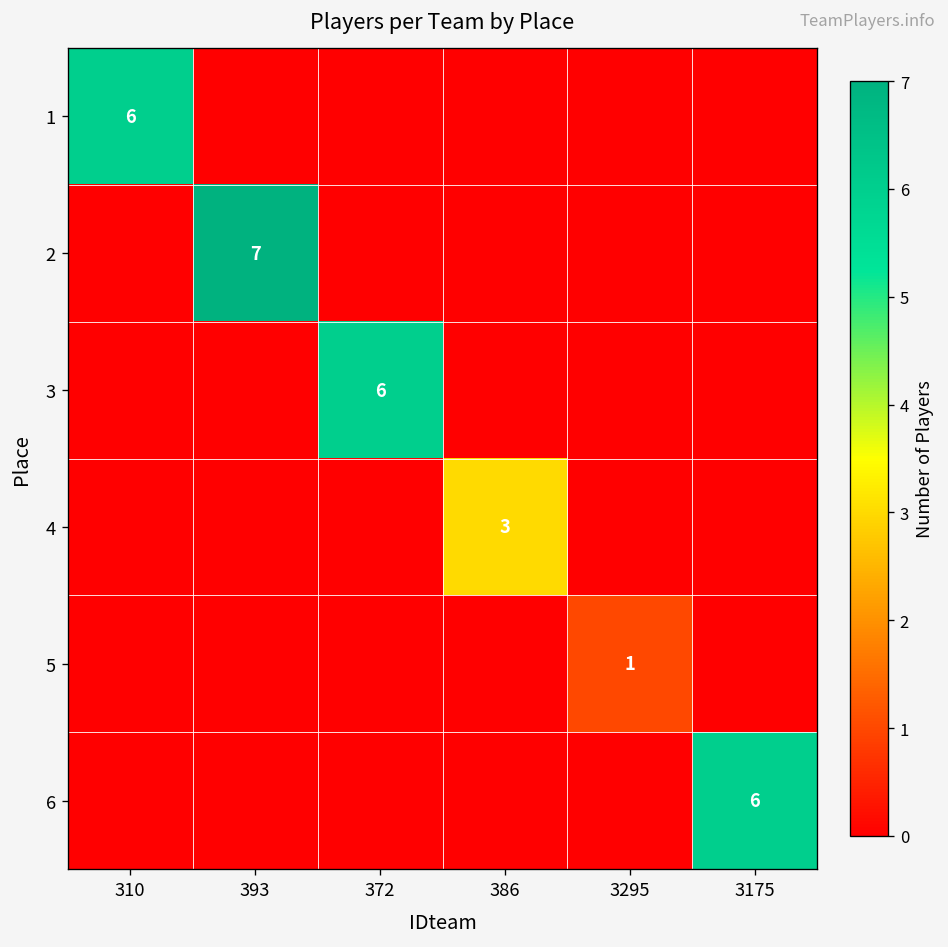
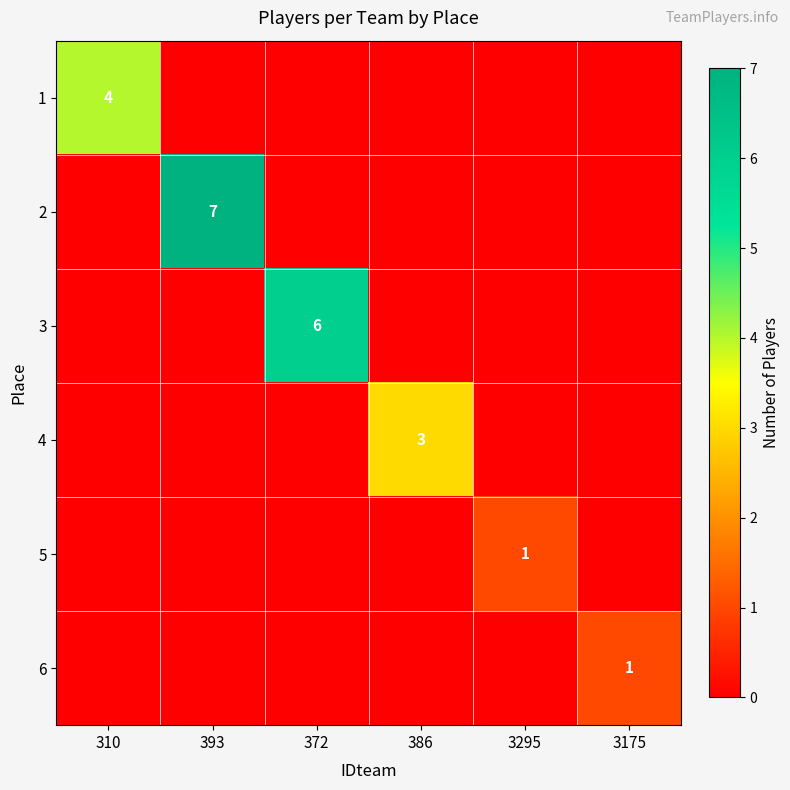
  {
    "1": {
-     "310": 6
+     "310": 4
    },
    "2": {
      "393": 7
    },
    "3": {
      "372": 6
    },
    "4": {
      "386": 3
    },
    "5": {
      "3295": 1
    },
    "6": {
-     "3175": 6
+     "3175": 1
    }
  }
